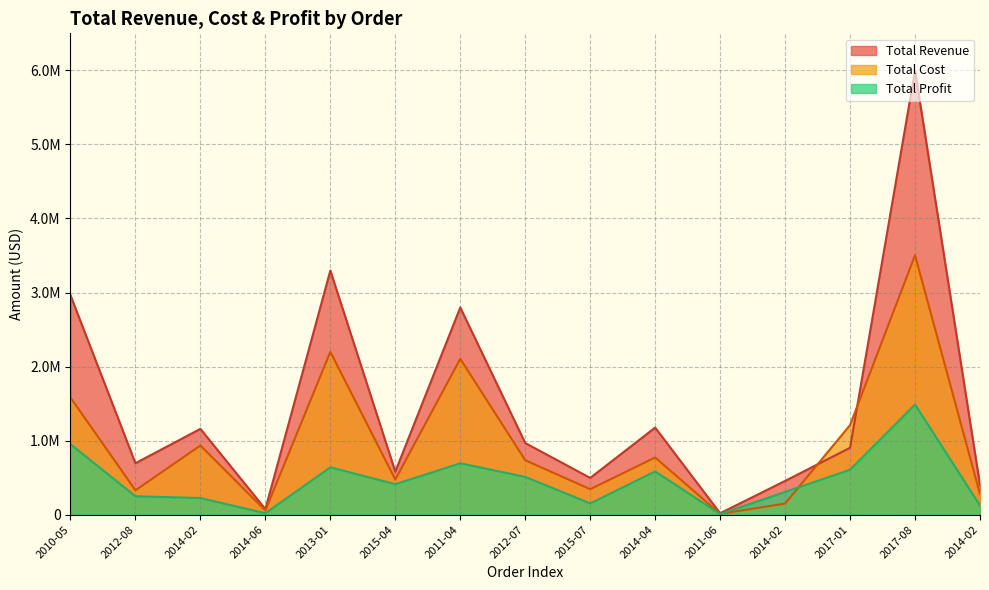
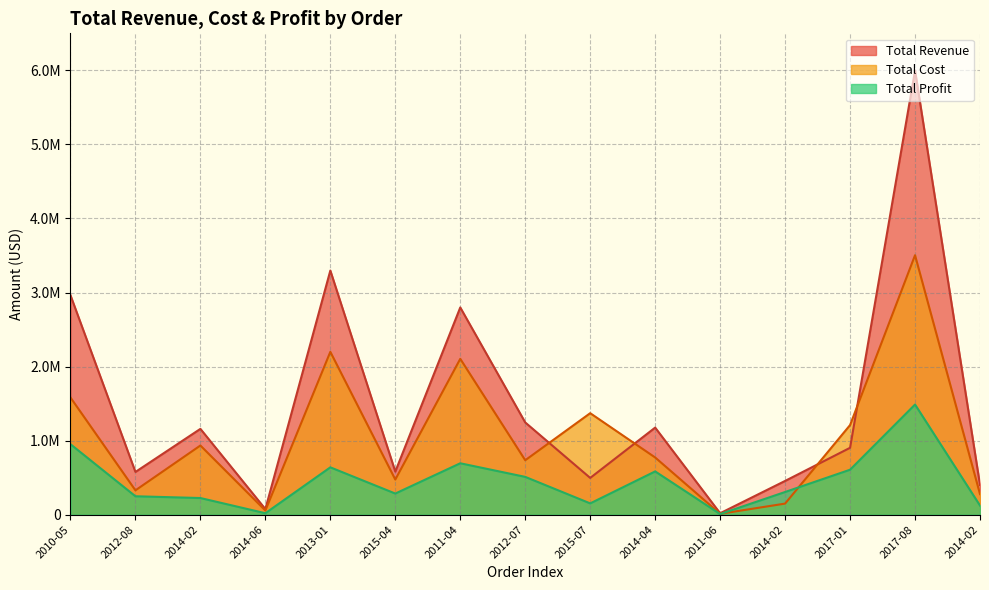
  {
    "Total Revenue": {
      "2010-05": 3000000,
-     "2012-08": 700000,
+     "2012-08": 600000,
      "2013-01": 3300000,
      "2015-04": 600000,
      "2011-04": 2800000,
-     "2012-07": 1000000,
+     "2012-07": 1200000,
      "2015-07": 500000,
      "2014-04": 1200000,
      "2017-01": 900000
    },
    "Total Cost": {
      "2010-05": 1600000,
      "2012-08": 300000,
      "2013-01": 2200000,
      "2015-04": 500000,
      "2011-04": 2100000,
      "2012-07": 700000,
-     "2015-07": 300000,
+     "2015-07": 1400000,
      "2014-04": 800000,
      "2017-01": 1200000,
      "2017-08": 3500000
    },
    "Total Profit": {
      "2010-05": 1000000,
      "2012-08": 200000,
      "2014-06": 0,
      "2013-01": 600000,
-     "2015-04": 400000,
+     "2015-04": 300000,
      "2011-04": 700000,
      "2012-07": 500000,
      "2015-07": 200000,
      "2014-04": 600000,
      "2017-01": 600000,
      "2017-08": 1500000
    }
  }
